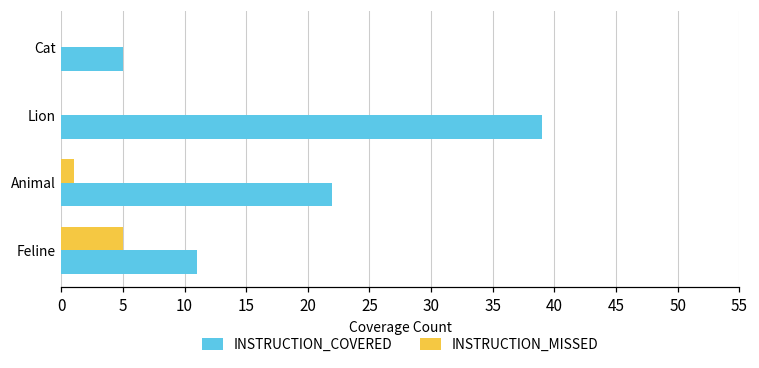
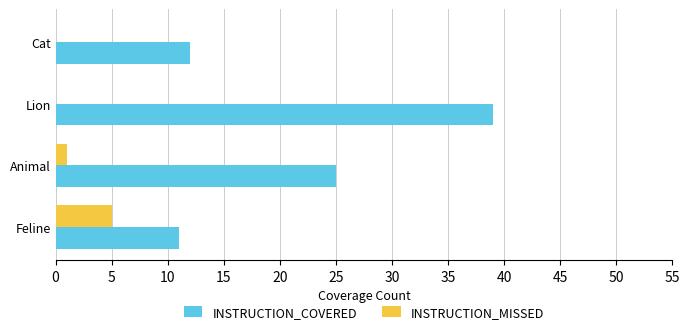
  {
    "INSTRUCTION_COVERED": {
-     "Cat": 5,
+     "Cat": 12,
      "Lion": 39,
-     "Animal": 22,
+     "Animal": 25,
      "Feline": 11
    },
    "INSTRUCTION_MISSED": {
      "Cat": 0,
      "Lion": 0,
      "Animal": 1,
      "Feline": 5
    }
  }
